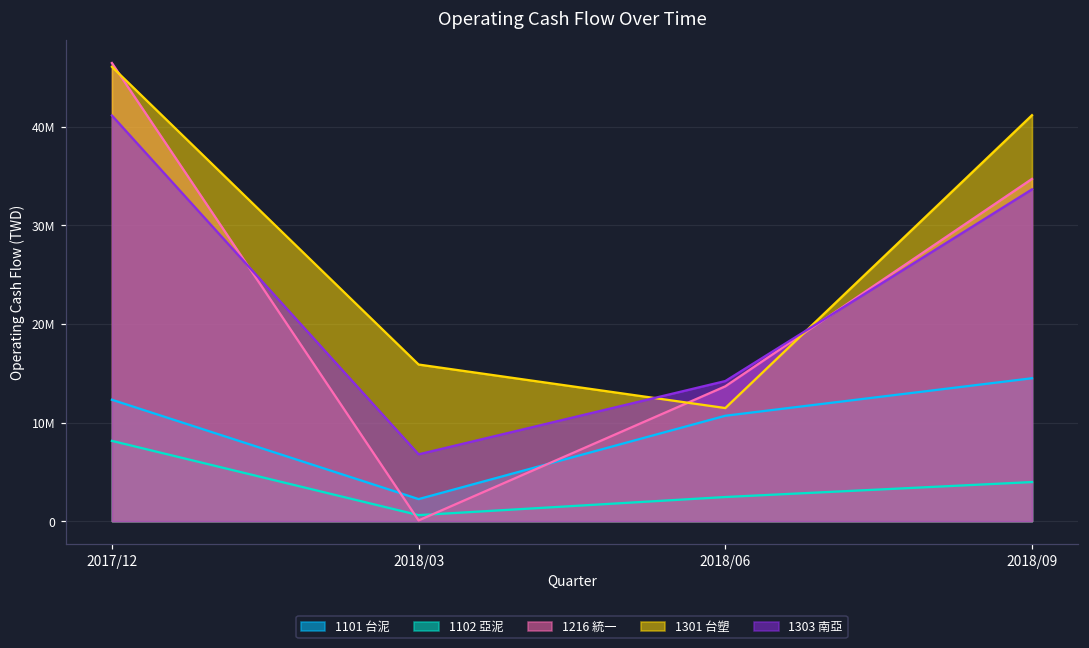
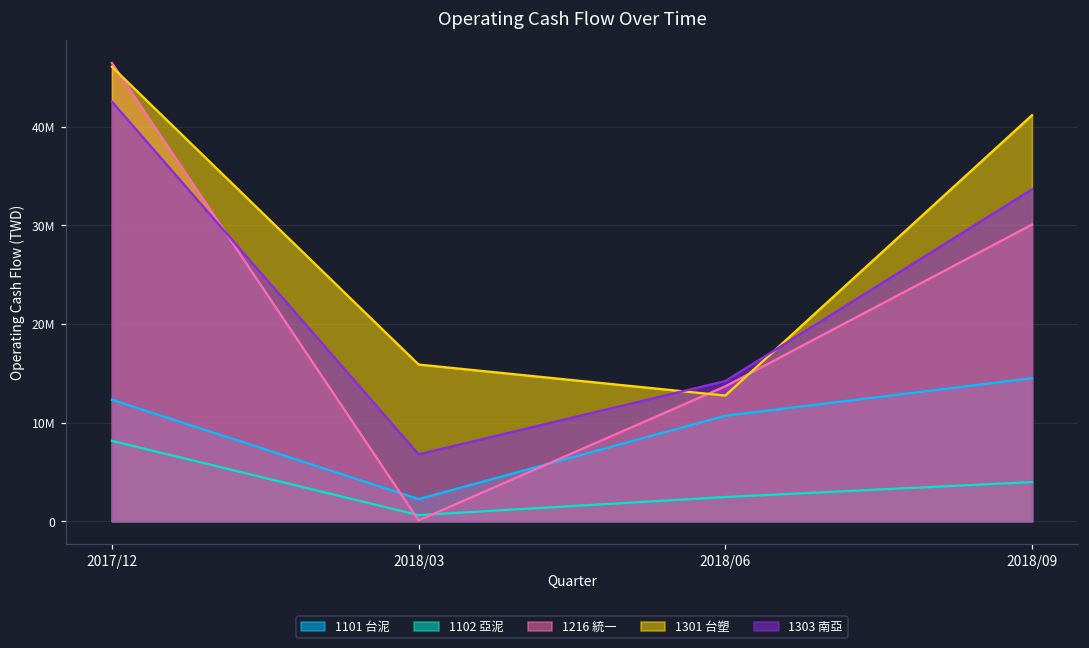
  {
    "1216 統一": {
      "2017/12": 46000000,
      "2018/03": 0,
      "2018/06": 14000000,
-     "2018/09": 35000000
+     "2018/09": 30000000
    },
    "1301 台塑": {
      "2017/12": 46000000,
      "2018/03": 16000000,
-     "2018/06": 11000000,
+     "2018/06": 13000000,
      "2018/09": 41000000
    },
    "1303 南亞": {
-     "2017/12": 41000000,
+     "2017/12": 43000000,
      "2018/03": 7000000,
      "2018/06": 14000000,
      "2018/09": 34000000
    }
  }
